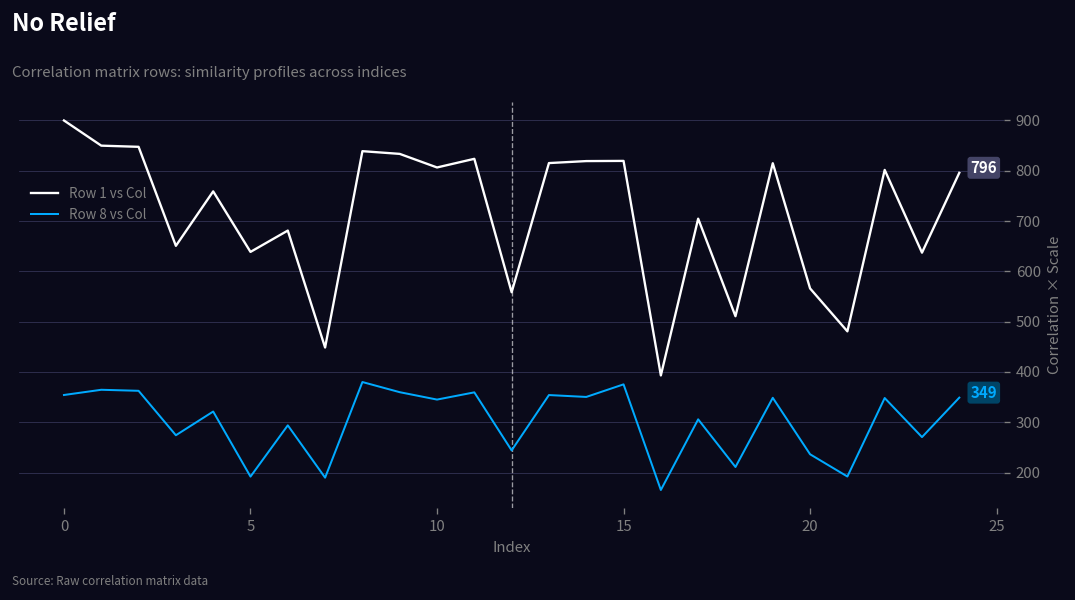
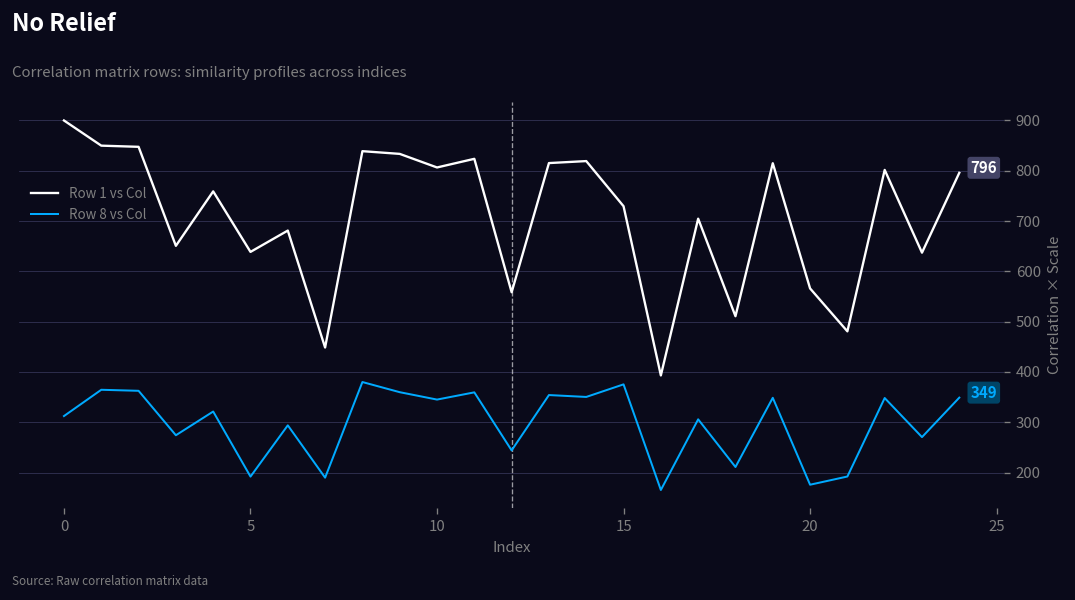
  {
    "Row 1 vs Col": {
      "0": 900,
      "5": 640,
      "10": 810,
-     "15": 820,
+     "15": 730,
      "20": 570
    },
    "Row 8 vs Col": {
-     "0": 350,
+     "0": 310,
      "5": 190,
      "10": 350,
      "15": 380,
-     "20": 240
+     "20": 180
    }
  }
